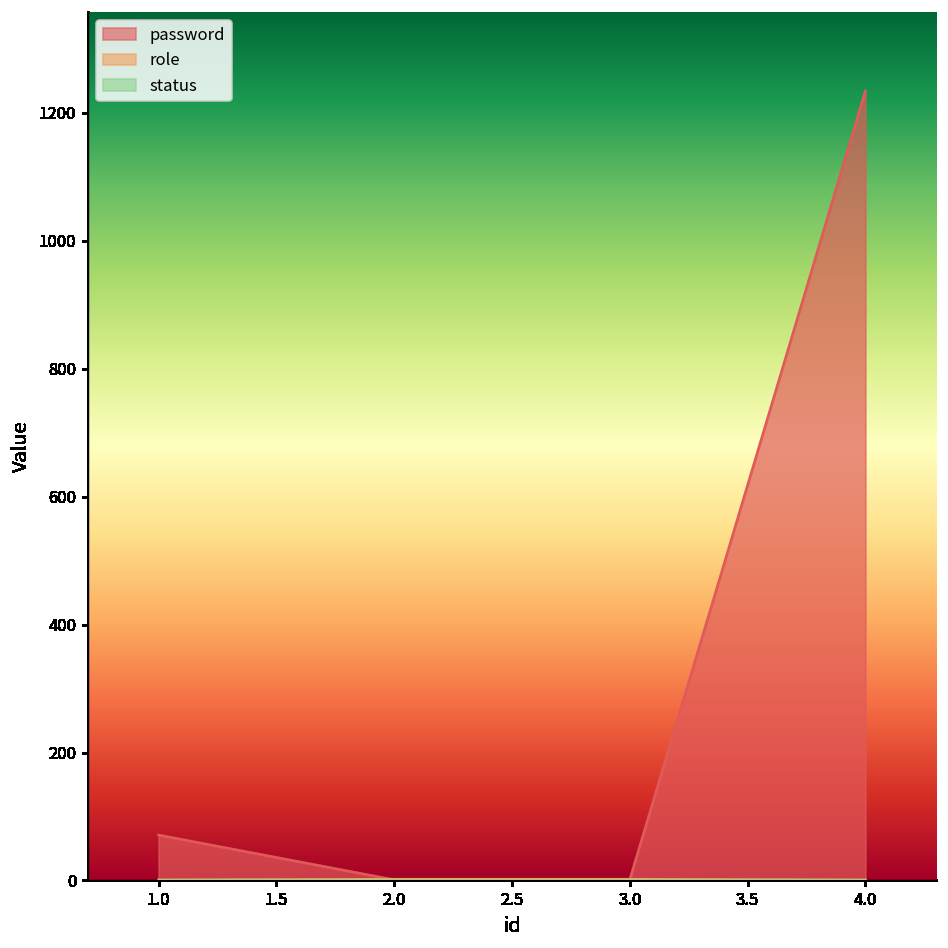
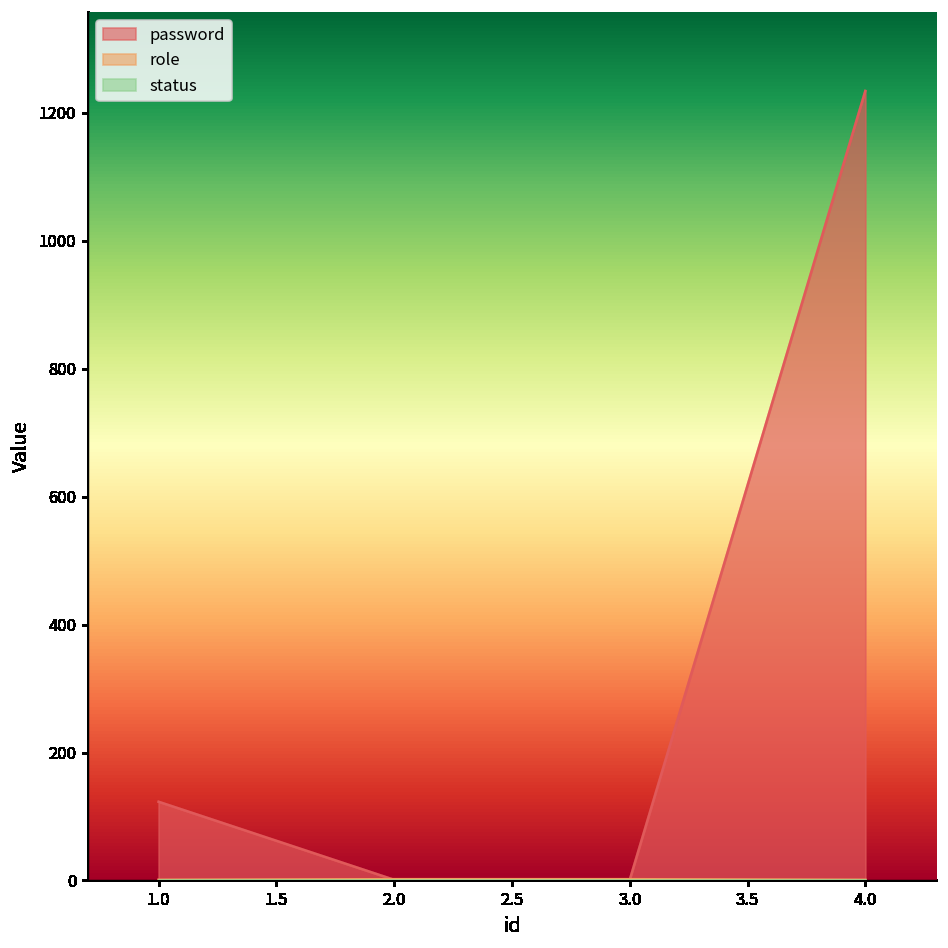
  {
    "password": {
-     "1.0": 70,
+     "1.0": 120,
      "4.0": 1230
    },
    "status": {
      "1.0": 0,
      "4.0": 0
    }
  }
